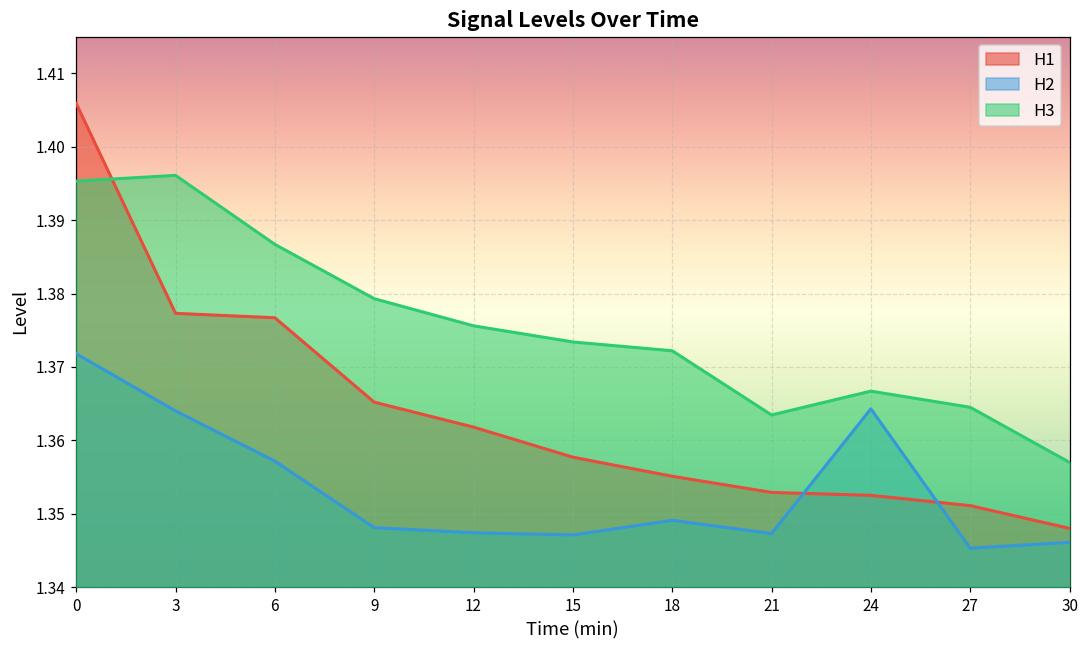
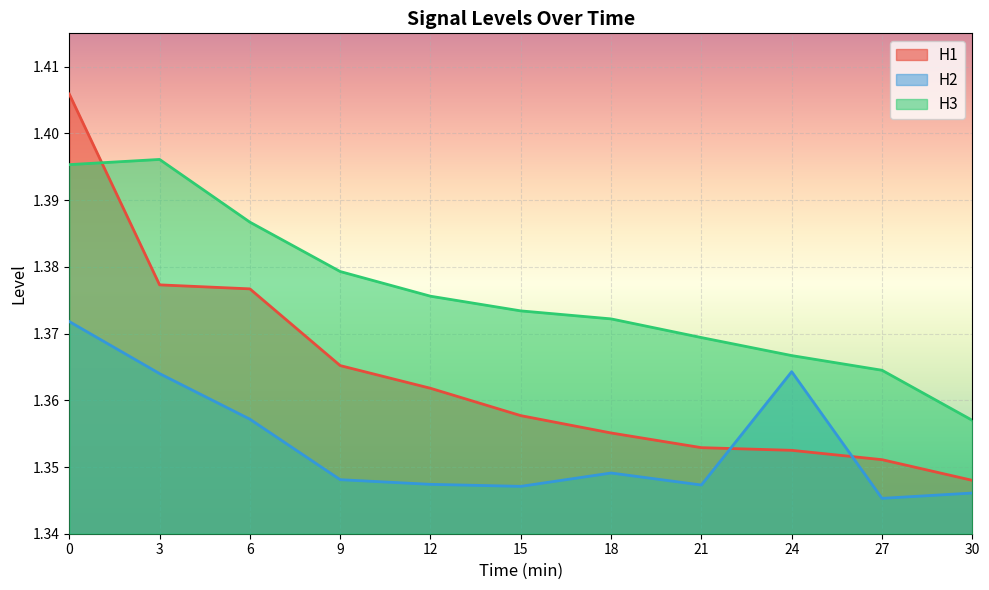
  {
    "H1": {
      "0": 1.406,
      "3": 1.377,
      "6": 1.377,
      "9": 1.365,
      "12": 1.362,
      "15": 1.358,
      "18": 1.355,
      "21": 1.353,
      "24": 1.352,
      "27": 1.351,
      "30": 1.348
    },
    "H2": {
      "0": 1.372,
      "3": 1.364,
      "6": 1.357,
      "9": 1.348,
      "12": 1.347,
      "15": 1.347,
      "18": 1.349,
      "21": 1.347,
      "24": 1.364,
      "27": 1.345,
      "30": 1.346
    },
    "H3": {
      "0": 1.395,
      "3": 1.396,
      "6": 1.387,
      "9": 1.379,
      "12": 1.376,
      "15": 1.373,
      "18": 1.372,
-     "21": 1.363,
+     "21": 1.369,
      "24": 1.367,
      "27": 1.365,
      "30": 1.357
    }
  }
